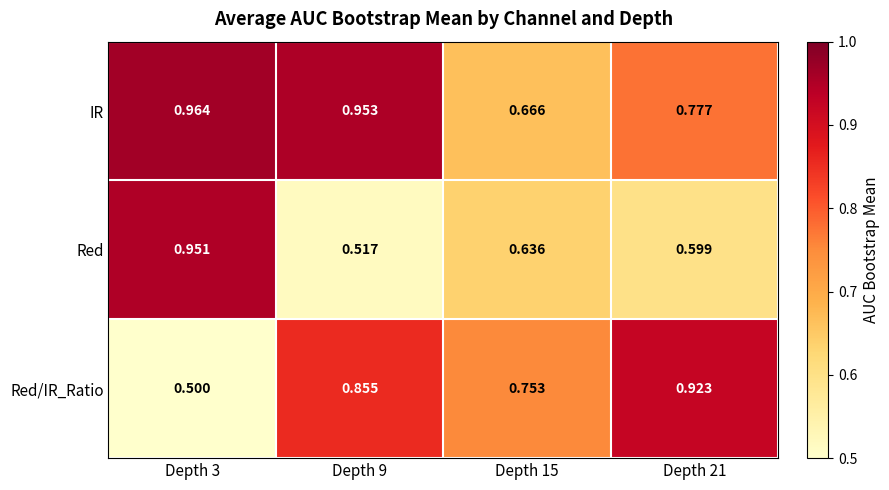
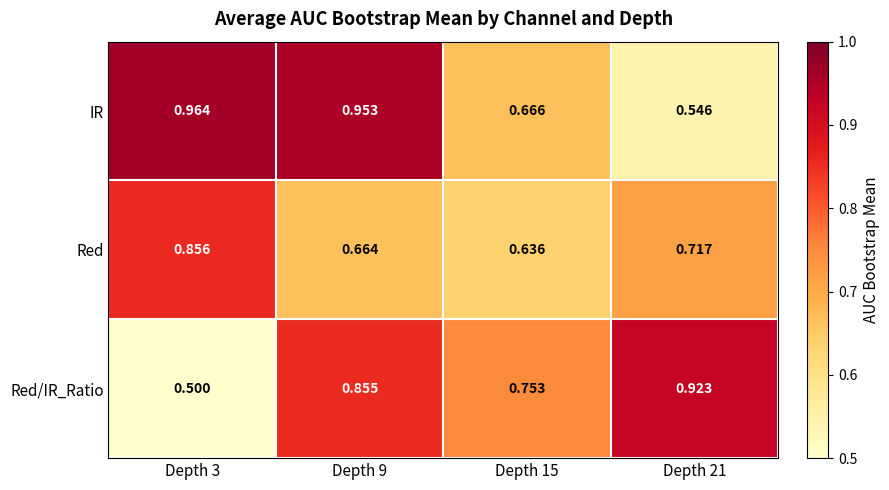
  {
    "IR": {
      "Depth 3": 0.964,
      "Depth 9": 0.953,
      "Depth 15": 0.666,
-     "Depth 21": 0.777
+     "Depth 21": 0.546
    },
    "Red": {
-     "Depth 3": 0.951,
-     "Depth 9": 0.517,
+     "Depth 3": 0.856,
+     "Depth 9": 0.664,
      "Depth 15": 0.636,
-     "Depth 21": 0.599
+     "Depth 21": 0.717
    },
    "Red/IR_Ratio": {
      "Depth 3": 0.500,
      "Depth 9": 0.855,
      "Depth 15": 0.753,
      "Depth 21": 0.923
    }
  }
